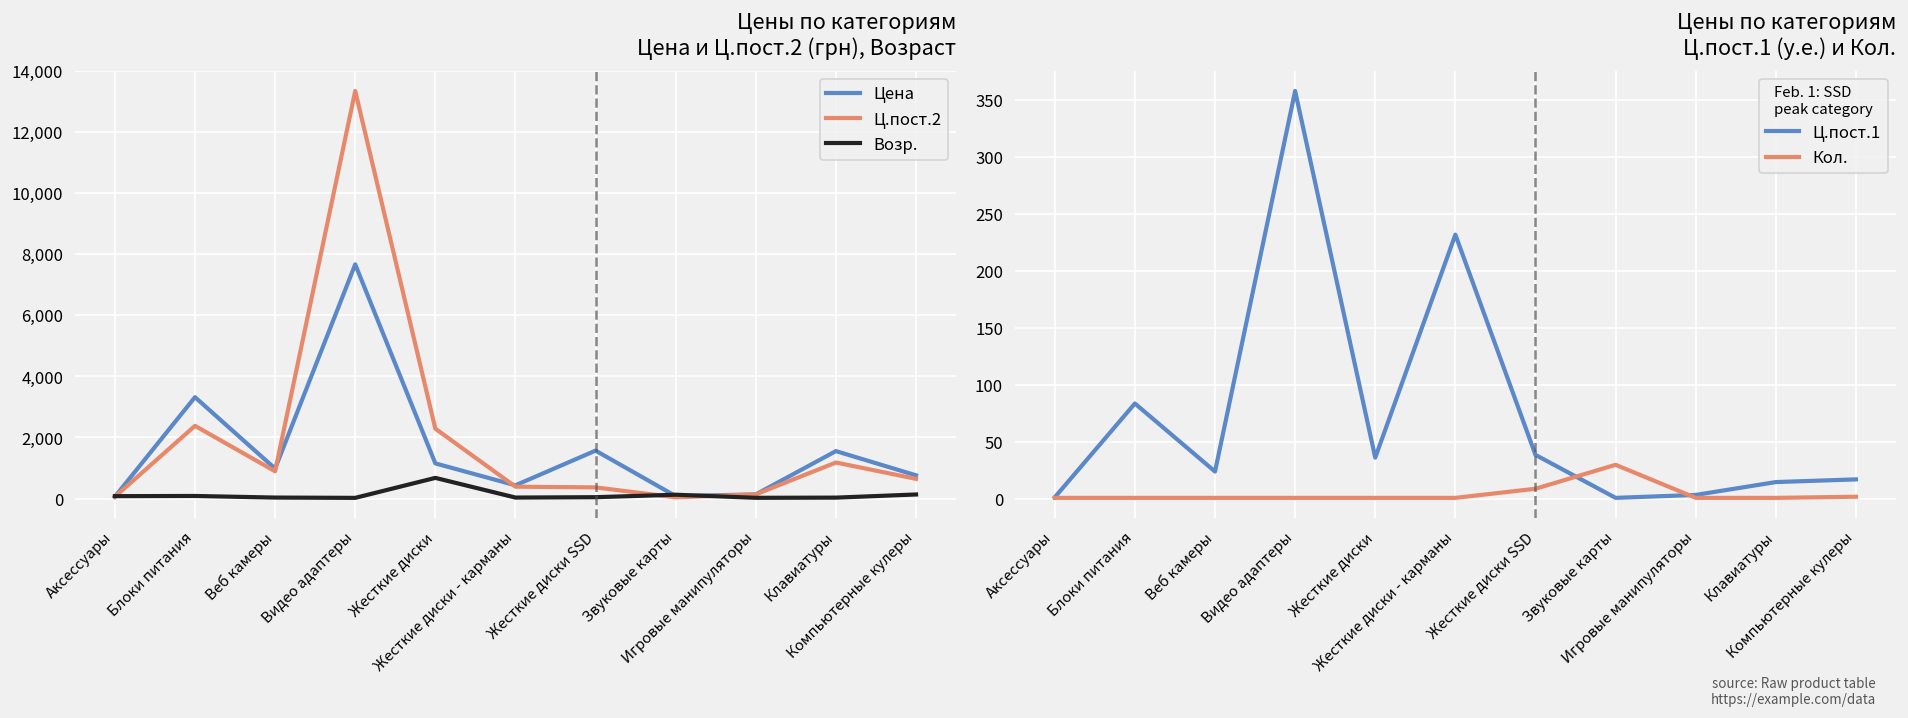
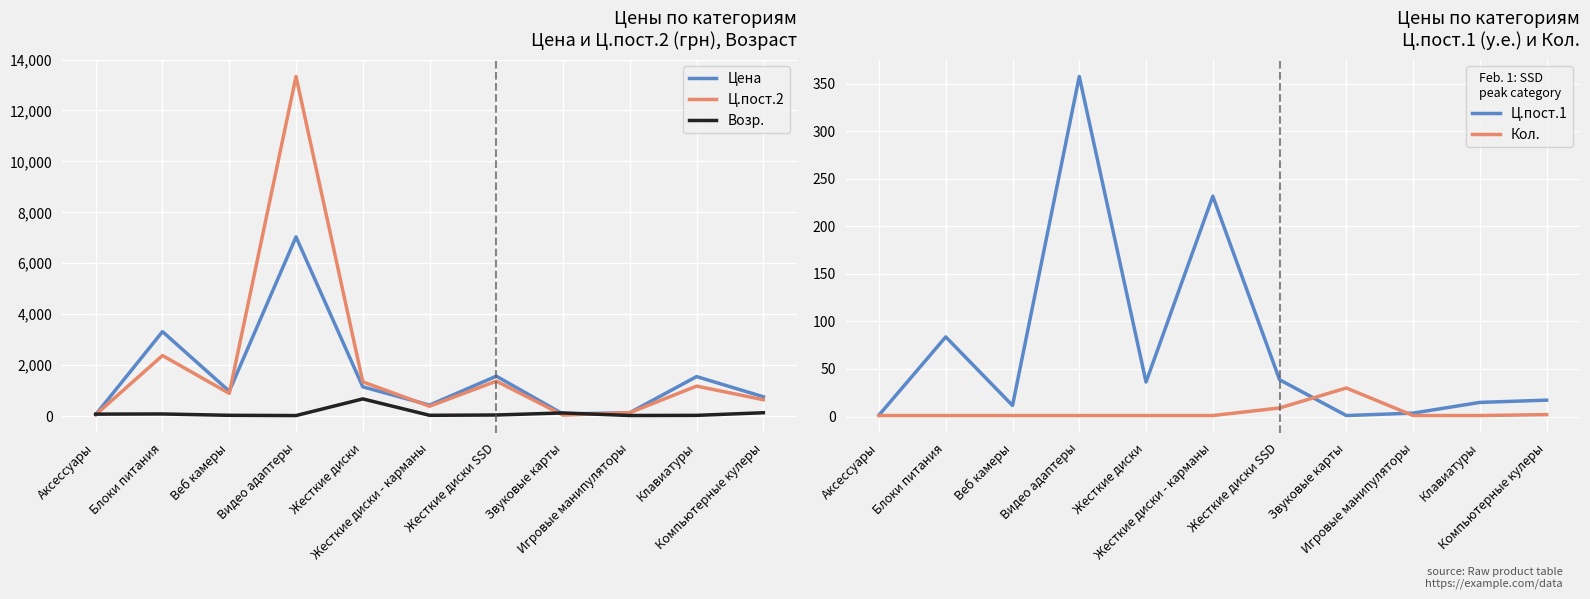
  {
    "Цены по категориям Цена и Ц.пост.2 (грн), Возраст": {
      "Цена": {
        "Блоки питания": "3,300",
-       "Видео адаптеры": "7,700",
+       "Видео адаптеры": "7,000",
        "Жесткие диски": "1,100",
        "Жесткие диски SSD": "1,600",
        "Клавиатуры": "1,600",
        "Компьютерные кулеры": "800"
      },
      "Ц.пост.2": {
        "Блоки питания": "2,400",
        "Видео адаптеры": "13,300",
-       "Жесткие диски": "2,300",
-       "Жесткие диски SSD": "400",
+       "Жесткие диски": "1,300",
+       "Жесткие диски SSD": "1,400",
        "Клавиатуры": "1,200",
        "Компьютерные кулеры": "600"
      },
      "Возр.": {
        "Блоки питания": "100",
        "Веб камеры": "0",
        "Видео адаптеры": "0",
        "Жесткие диски": "700",
        "Жесткие диски - карманы": "0",
        "Жесткие диски SSD": "0",
        "Игровые манипуляторы": "0",
        "Клавиатуры": "0",
        "Компьютерные кулеры": "100"
      }
    },
    "Цены по категориям Ц.пост.1 (у.е.) и Кол.": {
      "Ц.пост.1": {
        "Блоки питания": "80",
-       "Веб камеры": "20",
+       "Веб камеры": "10",
        "Видео адаптеры": "360",
        "Жесткие диски": "40",
        "Жесткие диски - карманы": "230",
        "Жесткие диски SSD": "40",
        "Звуковые карты": "0",
        "Клавиатуры": "10",
        "Компьютерные кулеры": "20"
      },
      "Кол.": {
        "Блоки питания": "0",
        "Веб камеры": "0",
        "Видео адаптеры": "0",
        "Жесткие диски": "0",
        "Жесткие диски - карманы": "0",
        "Жесткие диски SSD": "10",
        "Звуковые карты": "30",
        "Клавиатуры": "0",
        "Компьютерные кулеры": "0"
      }
    }
  }
